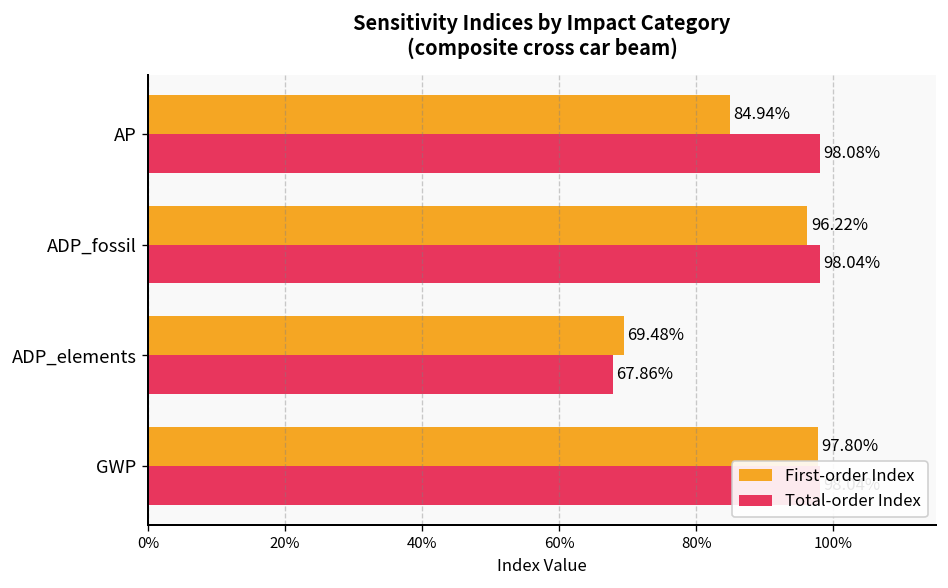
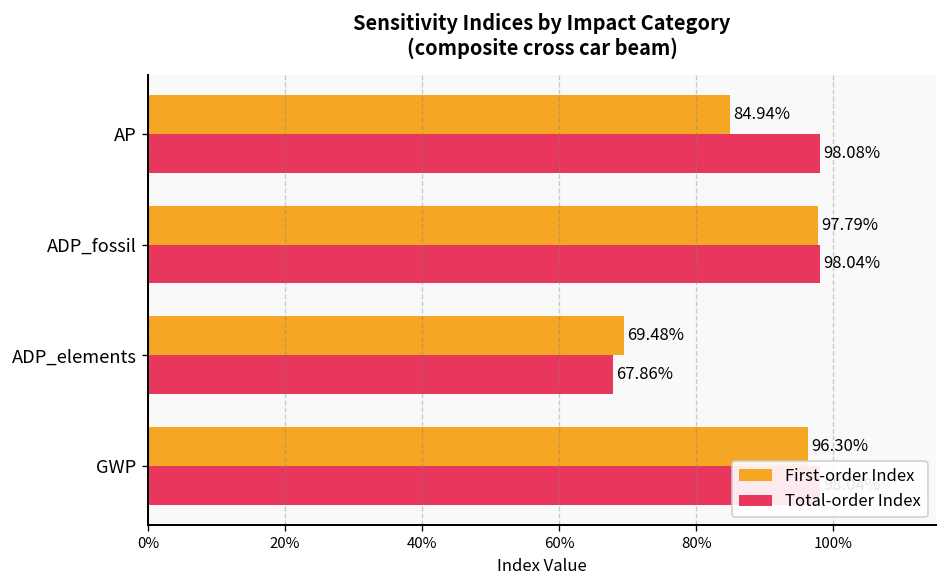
  {
    "First-order Index": {
      "AP": "84.94%",
-     "ADP_fossil": "96.22%",
+     "ADP_fossil": "97.79%",
      "ADP_elements": "69.48%",
-     "GWP": "97.80%"
+     "GWP": "96.30%"
    },
    "Total-order Index": {
      "AP": "98.08%",
      "ADP_fossil": "98.04%",
      "ADP_elements": "67.86%"
    }
  }
